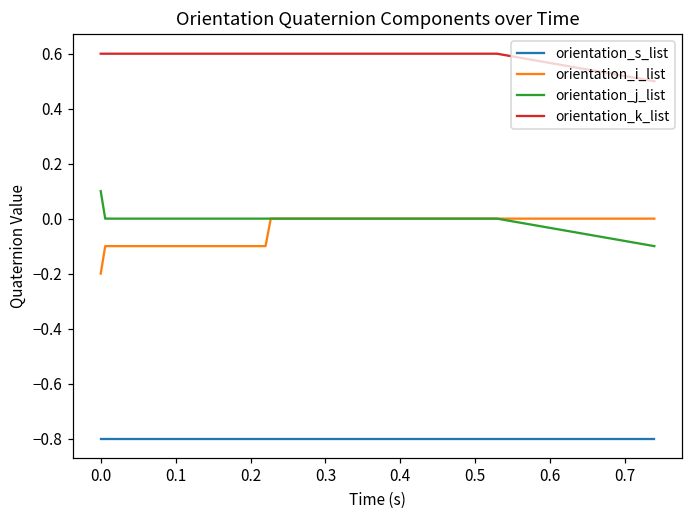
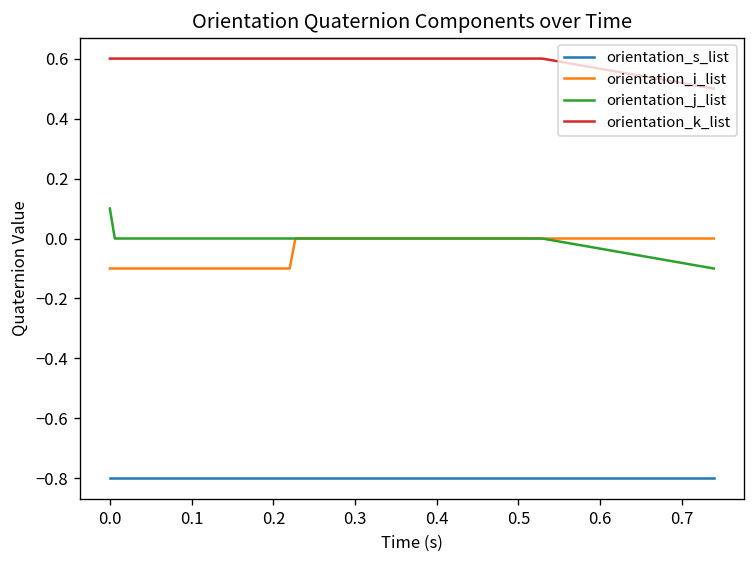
  {
    "orientation_s_list": {
      "0.0": -0.8
    },
    "orientation_i_list": {
-     "0.0": -0.2
+     "0.0": -0.1
    },
    "orientation_j_list": {
      "0.0": 0.1
    },
    "orientation_k_list": {
      "0.0": 0.6
    }
  }
